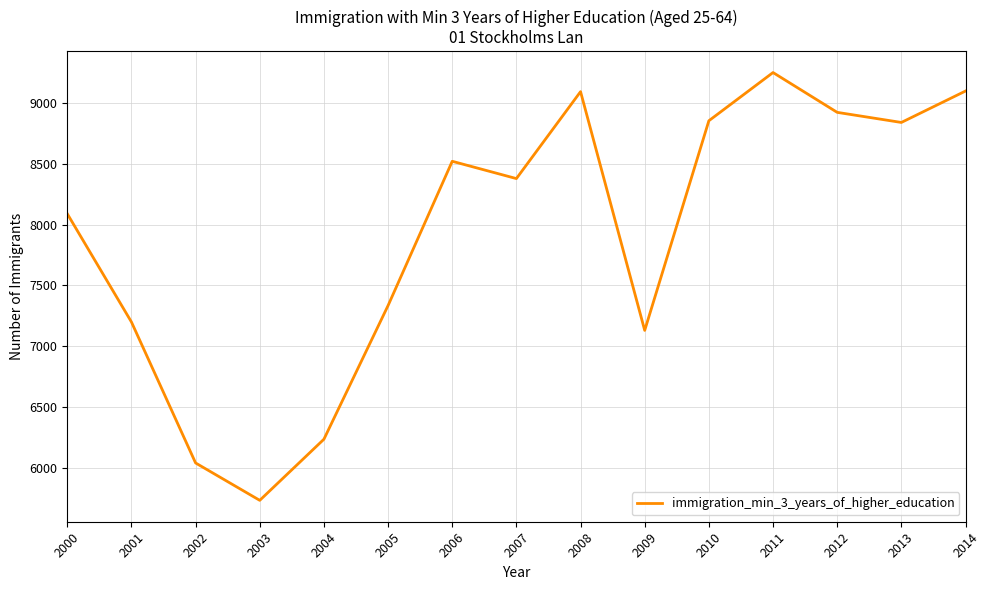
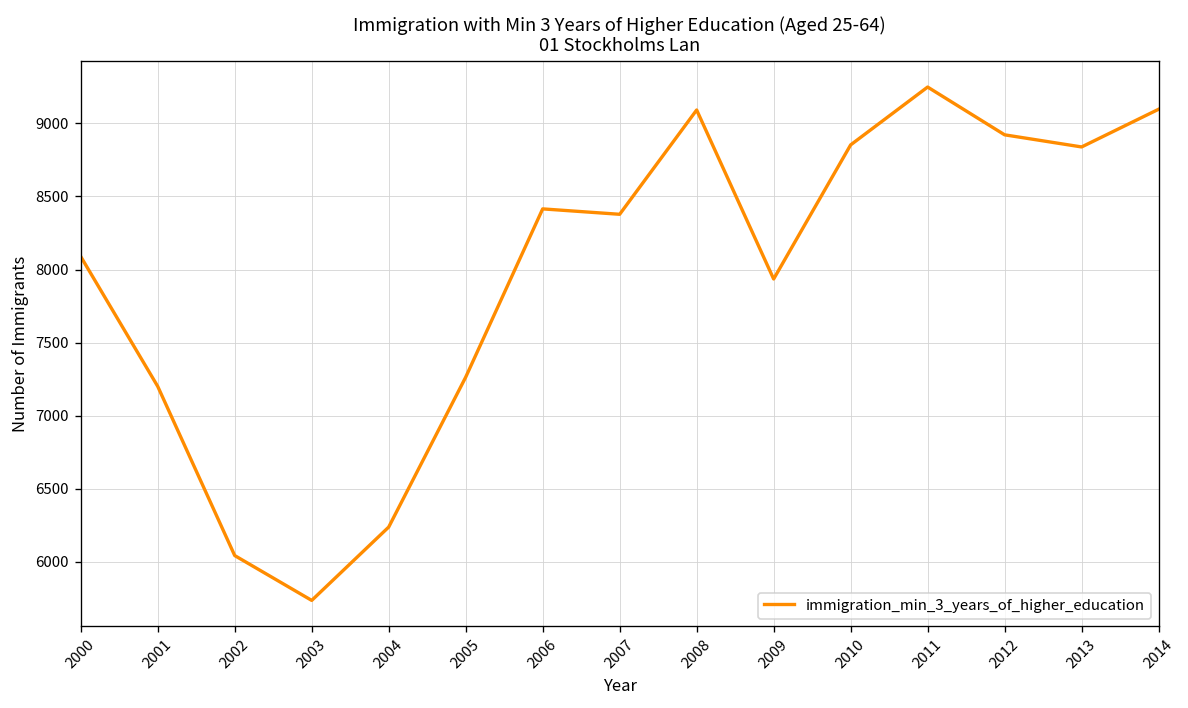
  {
    "2000": 8090,
    "2001": 7200,
    "2002": 6040,
    "2003": 5740,
    "2004": 6240,
-   "2005": 7340,
-   "2006": 8520,
+   "2005": 7260,
+   "2006": 8420,
    "2007": 8380,
    "2008": 9090,
-   "2009": 7130,
+   "2009": 7940,
    "2010": 8850,
    "2011": 9250,
    "2012": 8920,
    "2013": 8840,
    "2014": 9100
  }
